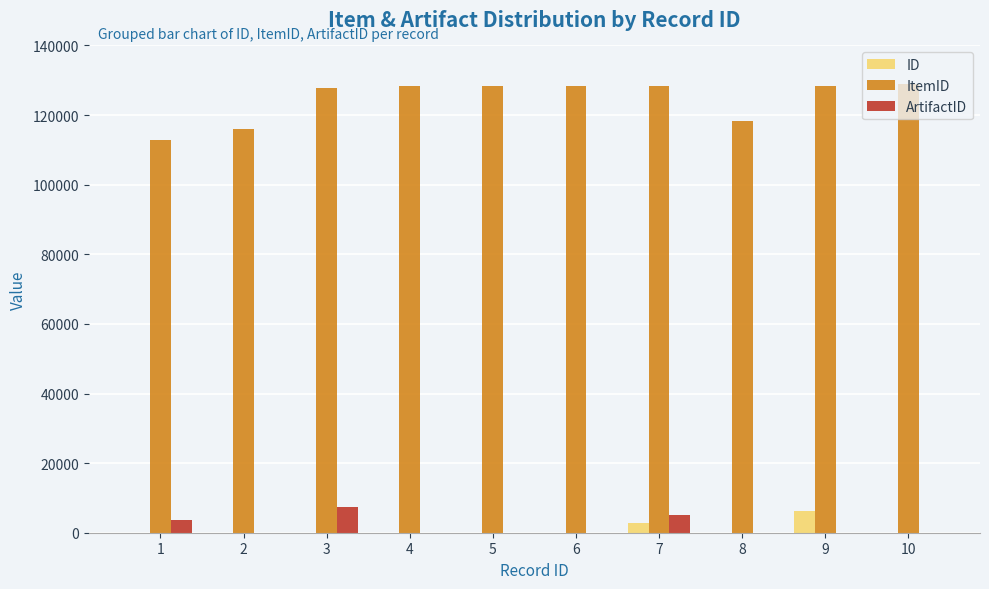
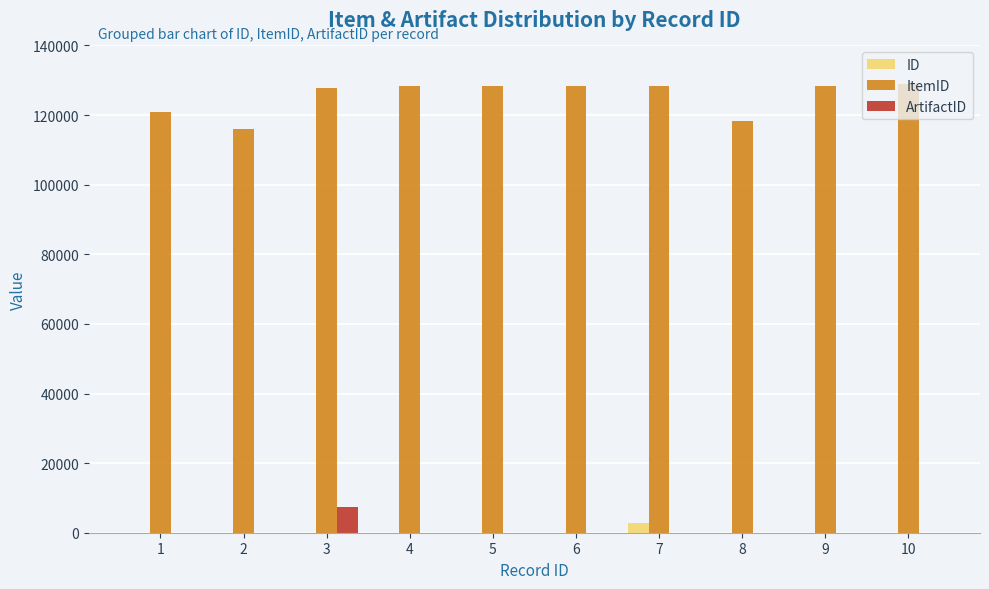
  {
    "ID": {
      "7": 3000,
-     "9": 6000
+     "9": 0
    },
    "ItemID": {
-     "1": 113000,
+     "1": 121000,
      "2": 116000,
      "3": 128000,
      "4": 128000,
      "5": 128000,
      "6": 128000,
      "7": 128000,
      "8": 118000,
      "9": 128000
    },
    "ArtifactID": {
-     "1": 4000,
+     "1": 0,
      "3": 8000,
-     "7": 5000
+     "7": 0
    }
  }
